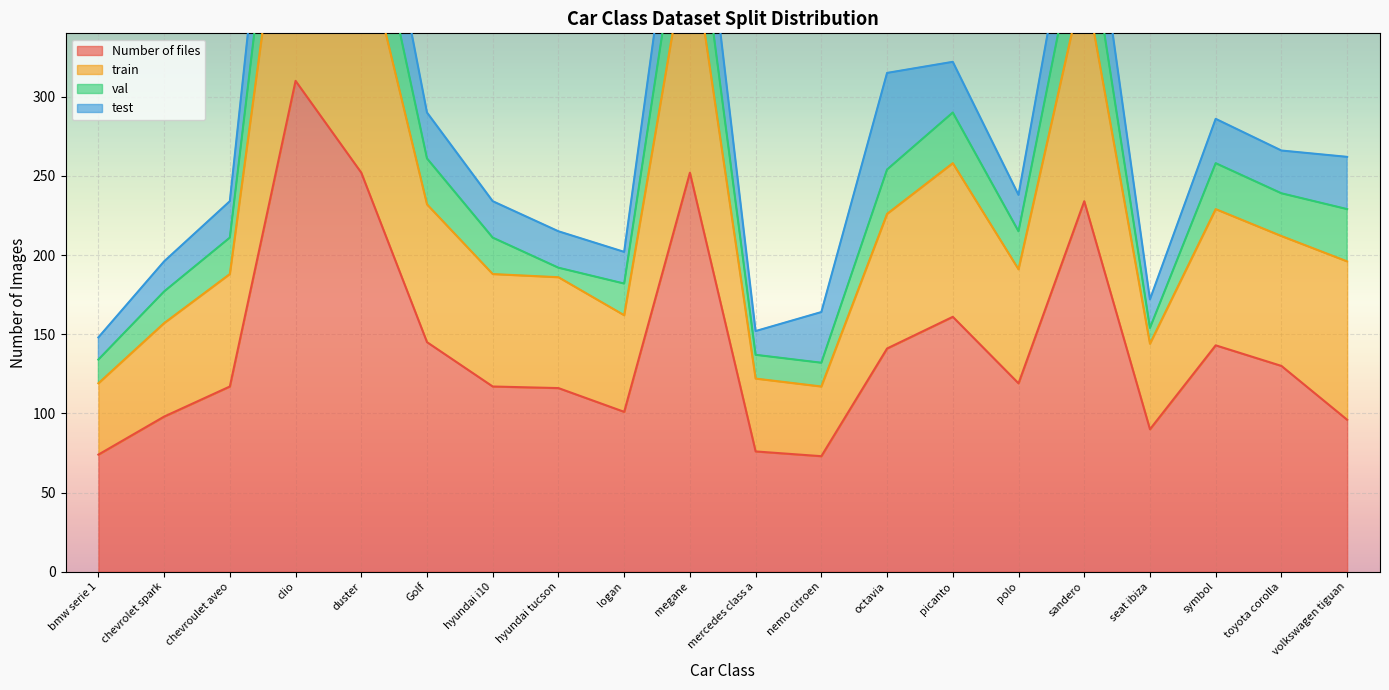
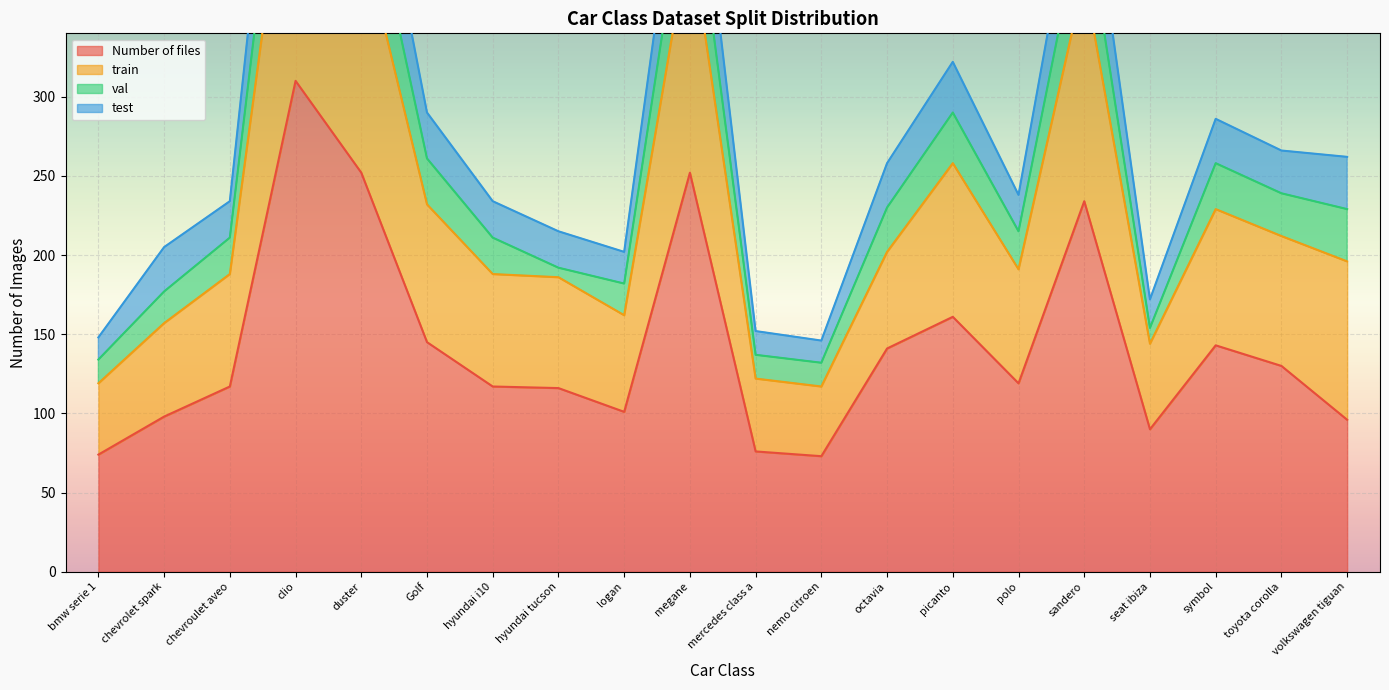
  {
    "Number of files": {
      "bmw serie 1": 74,
      "chevrolet spark": 98,
      "chevroulet aveo": 117,
      "clio": 310,
      "duster": 252,
      "Golf": 145,
      "hyundai i10": 117,
      "hyundai tucson": 116,
      "logan": 101,
      "megane": 252,
      "mercedes class a": 76,
      "nemo citroen": 73,
      "octavia": 141,
      "picanto": 161,
      "polo": 119,
      "sandero": 234,
      "seat ibiza": 90,
      "symbol": 143,
      "toyota corolla": 130,
      "volkswagen tiguan": 96
    },
    "train": {
      "bmw serie 1": 45,
      "chevrolet spark": 59,
      "chevroulet aveo": 71,
      "Golf": 87,
      "hyundai i10": 71,
      "hyundai tucson": 70,
      "logan": 61,
      "mercedes class a": 46,
      "nemo citroen": 44,
-     "octavia": 85,
+     "octavia": 61,
      "picanto": 97,
      "polo": 72,
      "seat ibiza": 54,
      "symbol": 86,
      "toyota corolla": 82,
      "volkswagen tiguan": 100
    },
    "val": {
      "bmw serie 1": 15,
      "chevrolet spark": 20,
      "chevroulet aveo": 23,
      "Golf": 29,
      "hyundai i10": 23,
      "hyundai tucson": 6,
      "logan": 20,
      "mercedes class a": 15,
      "nemo citroen": 15,
      "octavia": 28,
      "picanto": 32,
      "polo": 24,
      "seat ibiza": 10,
      "symbol": 29,
      "toyota corolla": 27,
      "volkswagen tiguan": 33
    },
    "test": {
      "bmw serie 1": 14,
-     "chevrolet spark": 19,
+     "chevrolet spark": 28,
      "chevroulet aveo": 23,
      "Golf": 29,
      "hyundai i10": 23,
      "hyundai tucson": 23,
      "logan": 20,
      "mercedes class a": 15,
-     "nemo citroen": 32,
-     "octavia": 61,
+     "nemo citroen": 14,
+     "octavia": 28,
      "picanto": 32,
      "polo": 23,
      "seat ibiza": 18,
      "symbol": 28,
      "toyota corolla": 27,
      "volkswagen tiguan": 33
    }
  }
